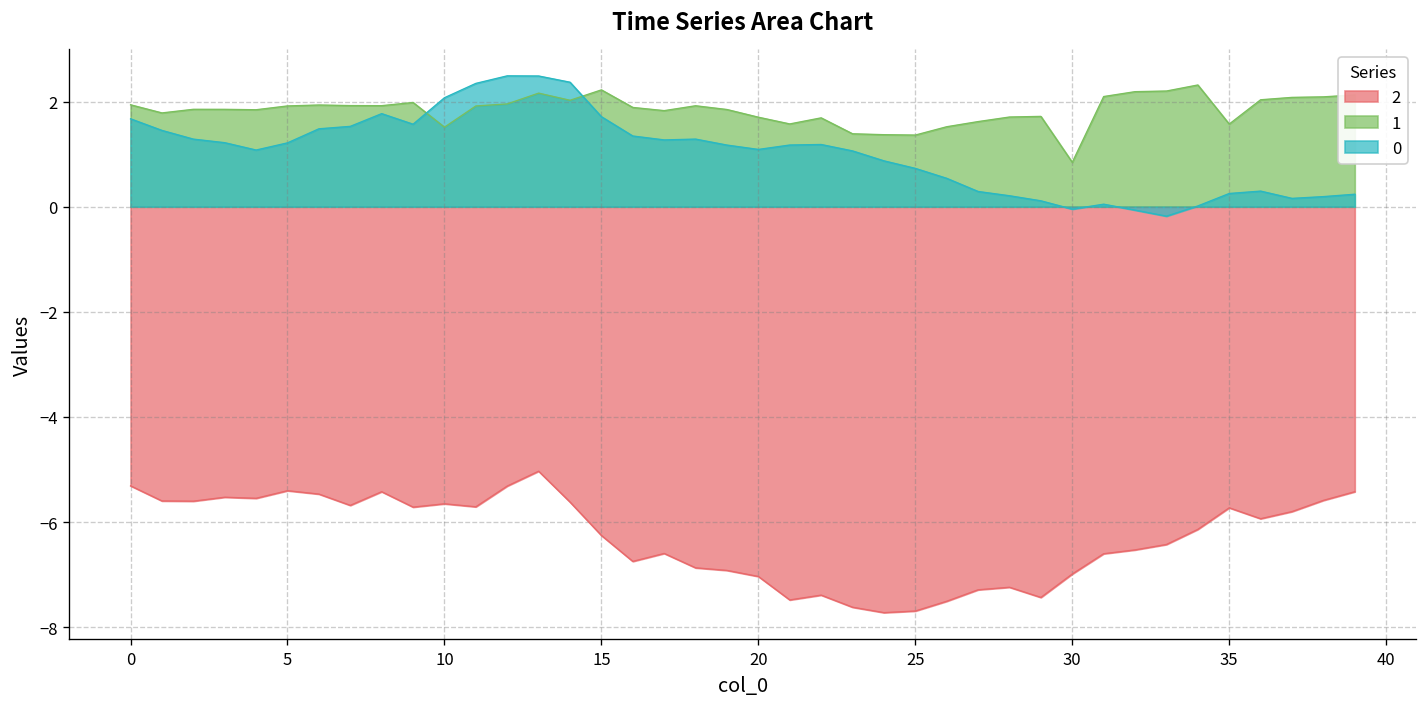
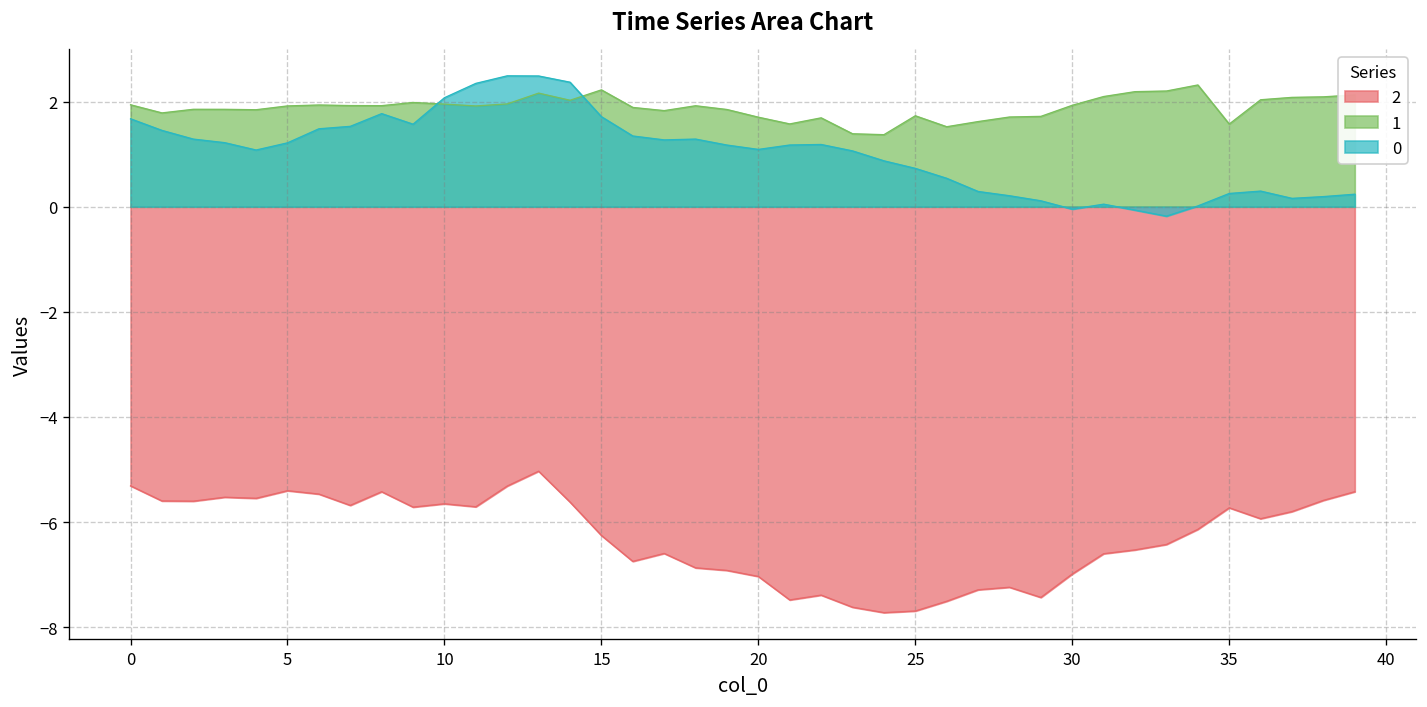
  {
    "1": {
      "0": 1.9,
      "5": 1.9,
-     "10": 1.5,
+     "10": 2.0,
      "15": 2.2,
      "20": 1.7,
-     "25": 1.4,
-     "30": 0.8,
+     "25": 1.7,
+     "30": 1.9,
      "35": 1.6
    }
  }
